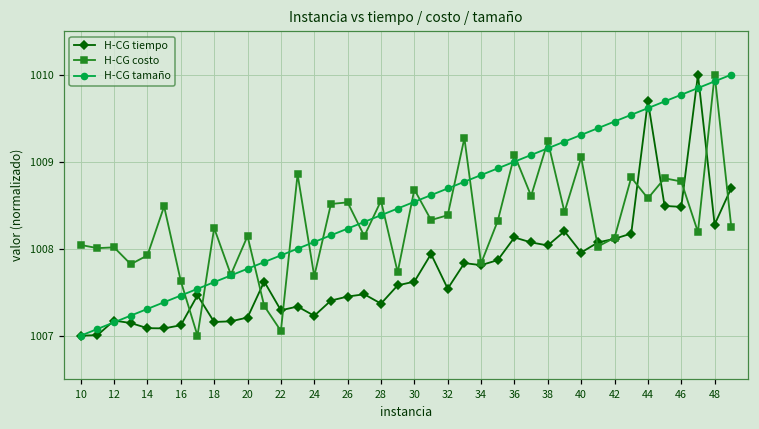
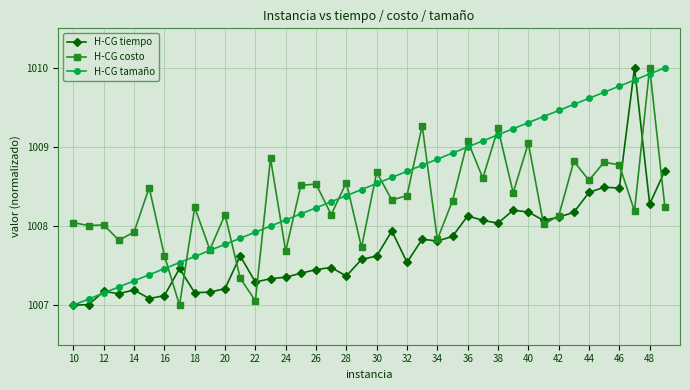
  {
    "H-CG tiempo": {
-     "14": 1007.1,
+     "14": 1007.2,
      "16": 1007.1,
      "18": 1007.2,
      "20": 1007.2,
      "22": 1007.3,
-     "24": 1007.2,
+     "24": 1007.4,
      "26": 1007.4,
      "28": 1007.4,
      "30": 1007.6,
      "32": 1007.5,
      "36": 1008.1,
      "38": 1008.0,
-     "40": 1008.0,
-     "44": 1009.7,
+     "40": 1008.2,
+     "44": 1008.4,
      "46": 1008.5,
      "48": 1008.3
    }
  }
